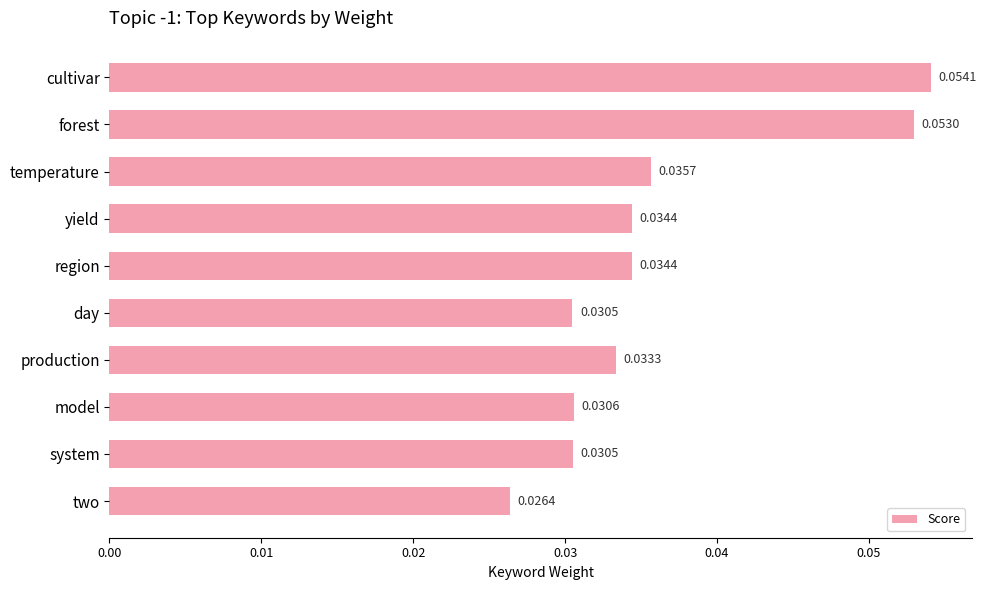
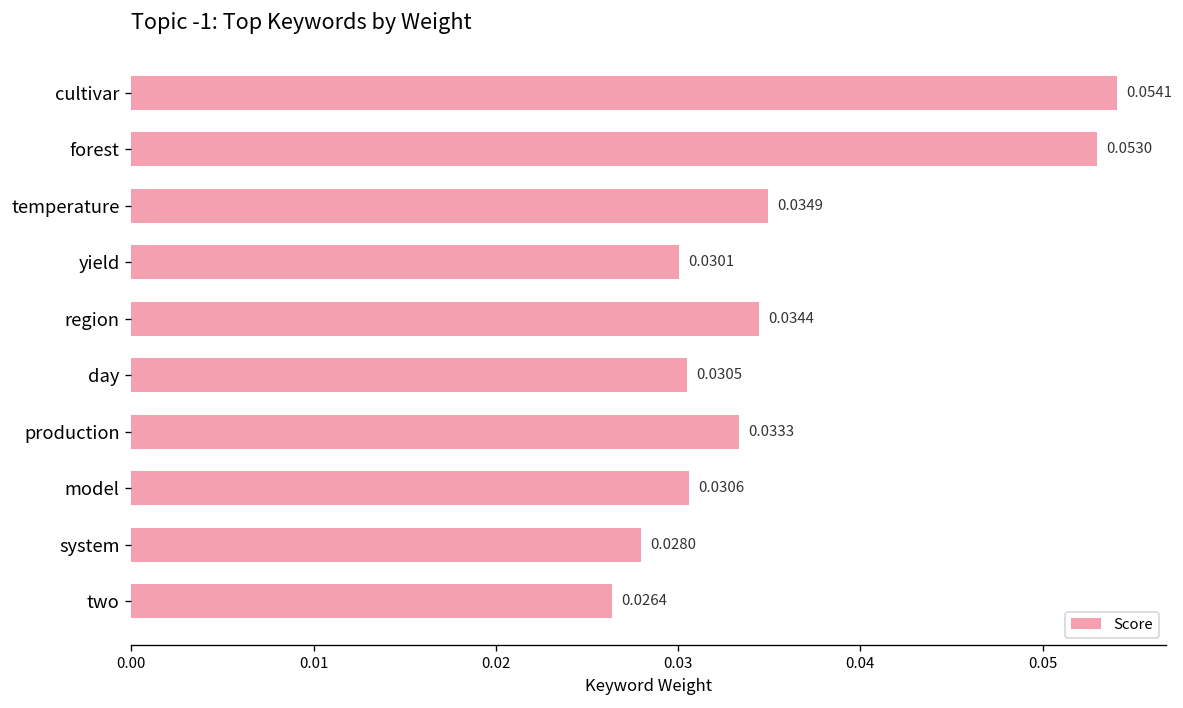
  {
    "cultivar": 0.0541,
    "forest": 0.0530,
-   "temperature": 0.0357,
-   "yield": 0.0344,
+   "temperature": 0.0349,
+   "yield": 0.0301,
    "region": 0.0344,
    "day": 0.0305,
    "production": 0.0333,
    "model": 0.0306,
-   "system": 0.0305,
+   "system": 0.0280,
    "two": 0.0264
  }
